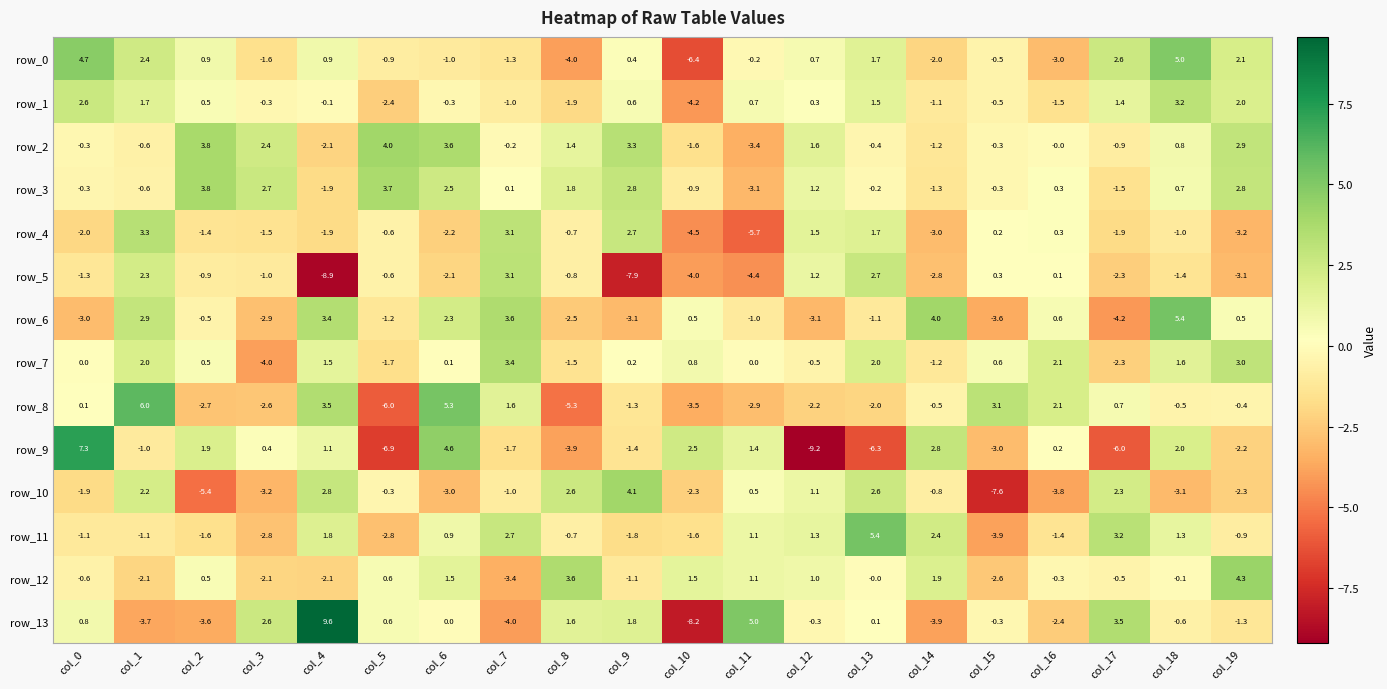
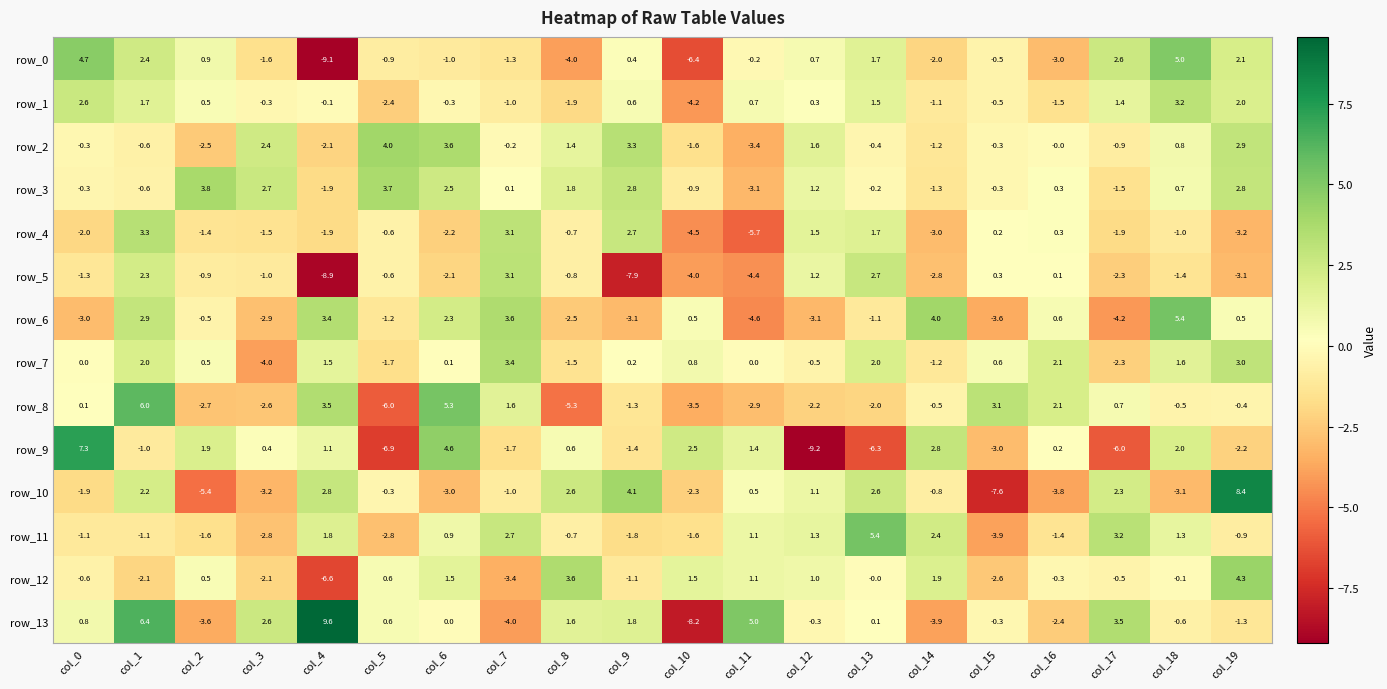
  {
    "row_0": {
      "col_0": 4.7,
      "col_1": 2.4,
      "col_2": 0.9,
      "col_3": -1.6,
-     "col_4": 0.9,
+     "col_4": -9.1,
      "col_5": -0.9,
      "col_6": -1.0,
      "col_7": -1.3,
      "col_8": -4.0,
      "col_9": 0.4,
      "col_10": -6.4,
      "col_11": -0.2,
      "col_12": 0.7,
      "col_13": 1.7,
      "col_14": -2.0,
      "col_15": -0.5,
      "col_16": -3.0,
      "col_17": 2.6,
      "col_18": 5.0,
      "col_19": 2.1
    },
    "row_2": {
      "col_0": -0.3,
      "col_1": -0.6,
-     "col_2": 3.8,
+     "col_2": -2.5,
      "col_3": 2.4,
      "col_4": -2.1,
      "col_5": 4.0,
      "col_6": 3.6,
      "col_7": -0.2,
      "col_8": 1.4,
      "col_9": 3.3,
      "col_10": -1.6,
      "col_11": -3.4,
      "col_12": 1.6,
      "col_13": -0.4,
      "col_14": -1.2,
      "col_15": -0.3,
      "col_16": -0.0,
      "col_17": -0.9,
      "col_18": 0.8,
      "col_19": 2.9
    },
    "row_6": {
      "col_0": -3.0,
      "col_1": 2.9,
      "col_2": -0.5,
      "col_3": -2.9,
      "col_4": 3.4,
      "col_5": -1.2,
      "col_6": 2.3,
      "col_7": 3.6,
      "col_8": -2.5,
      "col_9": -3.1,
      "col_10": 0.5,
-     "col_11": -1.0,
+     "col_11": -4.6,
      "col_12": -3.1,
      "col_13": -1.1,
      "col_14": 4.0,
      "col_15": -3.6,
      "col_16": 0.6,
      "col_17": -4.2,
      "col_18": 5.4,
      "col_19": 0.5
    },
    "row_9": {
      "col_0": 7.3,
      "col_1": -1.0,
      "col_2": 1.9,
      "col_3": 0.4,
      "col_4": 1.1,
      "col_5": -6.9,
      "col_6": 4.6,
      "col_7": -1.7,
-     "col_8": -3.9,
+     "col_8": 0.6,
      "col_9": -1.4,
      "col_10": 2.5,
      "col_11": 1.4,
      "col_12": -9.2,
      "col_13": -6.3,
      "col_14": 2.8,
      "col_15": -3.0,
      "col_16": 0.2,
      "col_17": -6.0,
      "col_18": 2.0,
      "col_19": -2.2
    },
    "row_10": {
      "col_0": -1.9,
      "col_1": 2.2,
      "col_2": -5.4,
      "col_3": -3.2,
      "col_4": 2.8,
      "col_5": -0.3,
      "col_6": -3.0,
      "col_7": -1.0,
      "col_8": 2.6,
      "col_9": 4.1,
      "col_10": -2.3,
      "col_11": 0.5,
      "col_12": 1.1,
      "col_13": 2.6,
      "col_14": -0.8,
      "col_15": -7.6,
      "col_16": -3.8,
      "col_17": 2.3,
      "col_18": -3.1,
-     "col_19": -2.3
+     "col_19": 8.4
    },
    "row_12": {
      "col_0": -0.6,
      "col_1": -2.1,
      "col_2": 0.5,
      "col_3": -2.1,
-     "col_4": -2.1,
+     "col_4": -6.6,
      "col_5": 0.6,
      "col_6": 1.5,
      "col_7": -3.4,
      "col_8": 3.6,
      "col_9": -1.1,
      "col_10": 1.5,
      "col_11": 1.1,
      "col_12": 1.0,
      "col_13": -0.0,
      "col_14": 1.9,
      "col_15": -2.6,
      "col_16": -0.3,
      "col_17": -0.5,
      "col_18": -0.1,
      "col_19": 4.3
    },
    "row_13": {
      "col_0": 0.8,
-     "col_1": -3.7,
+     "col_1": 6.4,
      "col_2": -3.6,
      "col_3": 2.6,
      "col_4": 9.6,
      "col_5": 0.6,
      "col_6": 0.0,
      "col_7": -4.0,
      "col_8": 1.6,
      "col_9": 1.8,
      "col_10": -8.2,
      "col_11": 5.0,
      "col_12": -0.3,
      "col_13": 0.1,
      "col_14": -3.9,
      "col_15": -0.3,
      "col_16": -2.4,
      "col_17": 3.5,
      "col_18": -0.6,
      "col_19": -1.3
    }
  }
